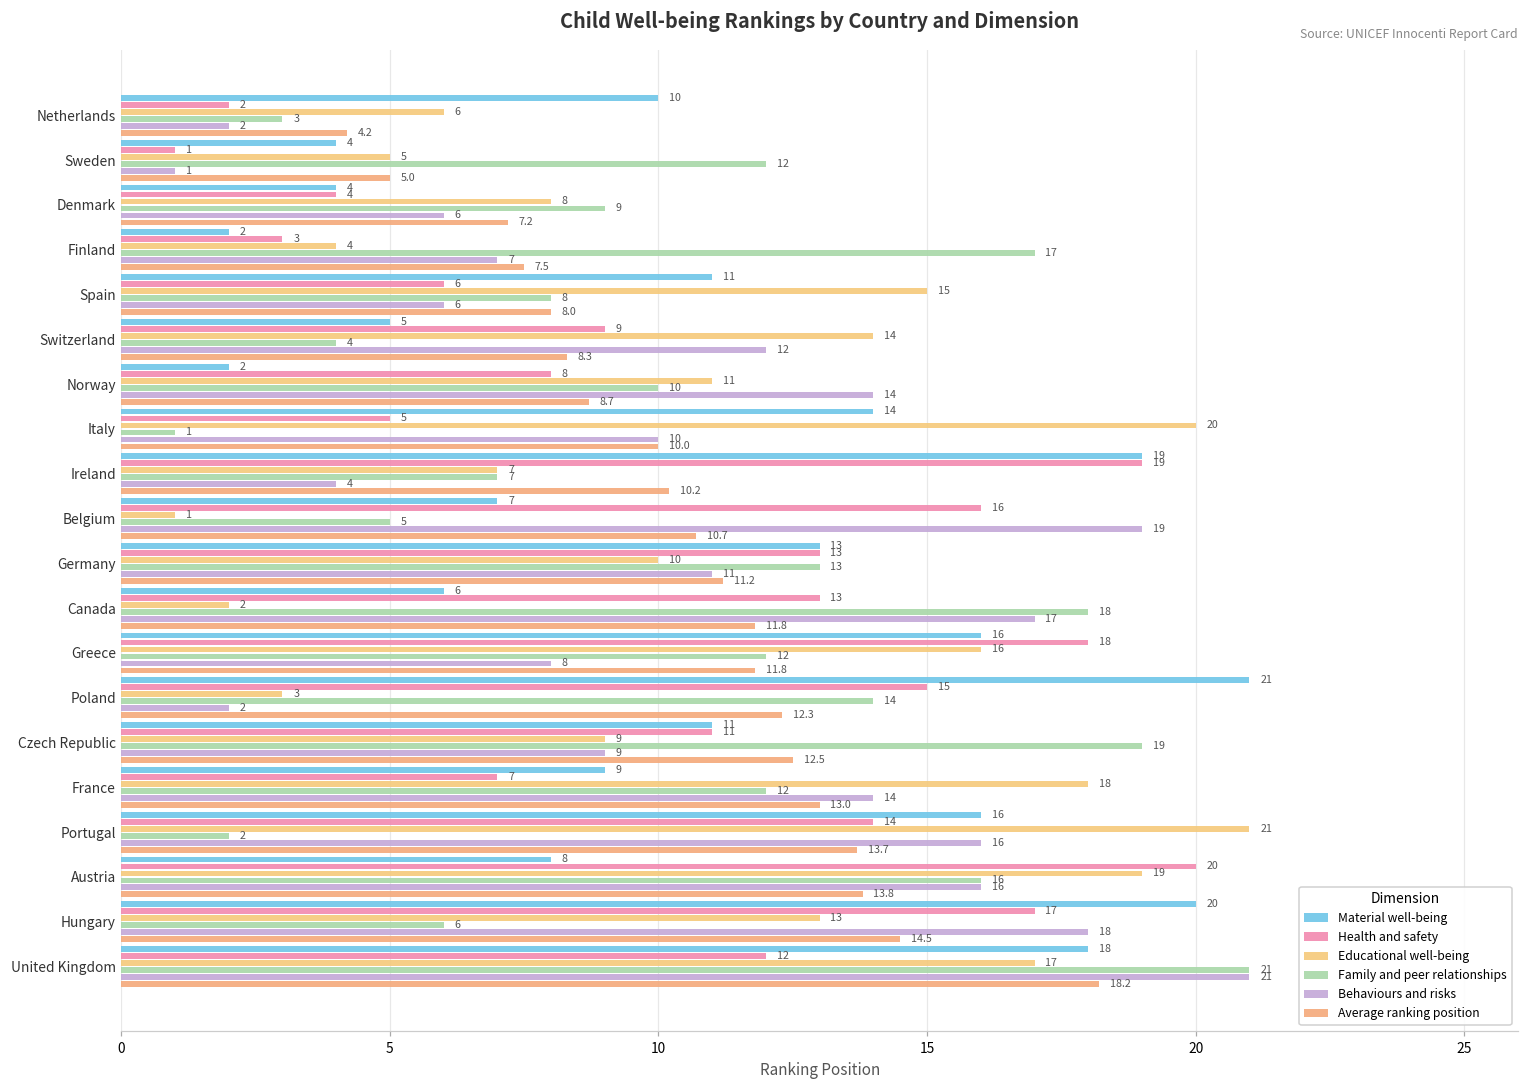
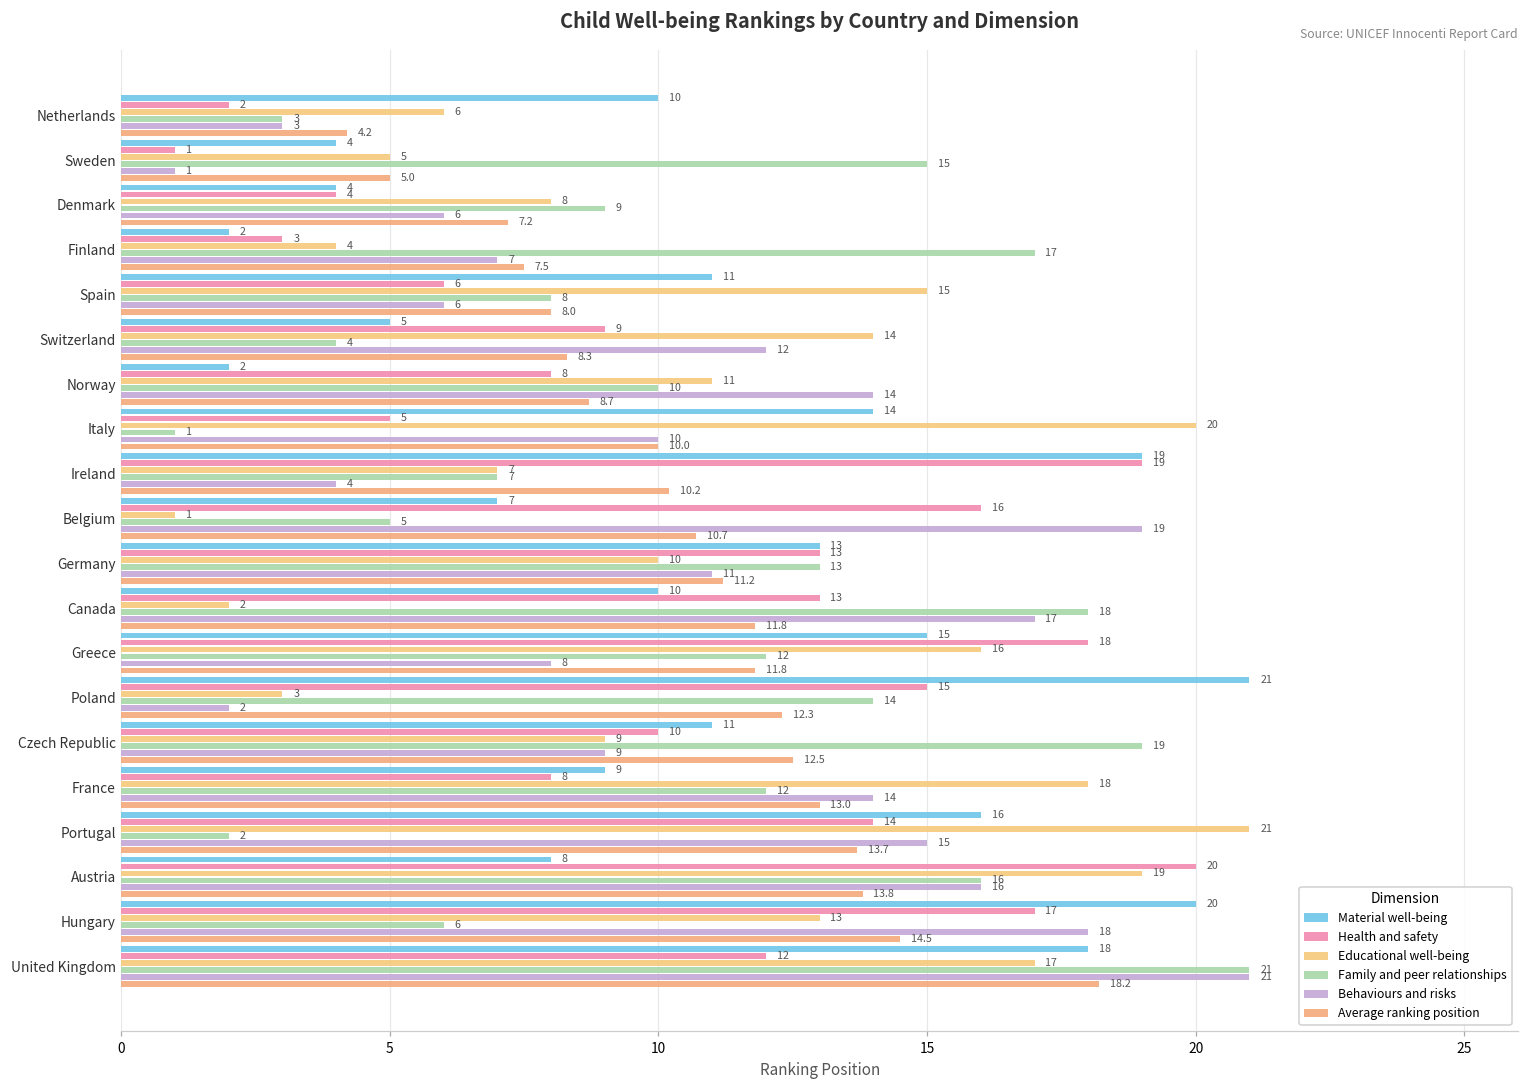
  {
    "Material well-being": {
      "Netherlands": 10,
      "Finland": 2,
      "Spain": 11,
      "Switzerland": 5,
      "Norway": 2,
      "Italy": 14,
      "Belgium": 7,
-     "Canada": 6,
-     "Greece": 16,
+     "Canada": 10,
+     "Greece": 15,
      "Poland": 21,
      "France": 9,
      "Portugal": 16,
      "Austria": 8,
      "Hungary": 20,
      "United Kingdom": 18
    },
    "Health and safety": {
      "Netherlands": 2,
      "Sweden": 1,
      "Finland": 3,
      "Spain": 6,
      "Switzerland": 9,
      "Norway": 8,
      "Italy": 5,
      "Belgium": 16,
      "Canada": 13,
      "Greece": 18,
      "Poland": 15,
-     "Czech Republic": 11,
-     "France": 7,
+     "Czech Republic": 10,
+     "France": 8,
      "Portugal": 14,
      "Austria": 20,
      "Hungary": 17,
      "United Kingdom": 12
    },
    "Family and peer relationships": {
      "Netherlands": 3,
-     "Sweden": 12,
+     "Sweden": 15,
      "Denmark": 9,
      "Finland": 17,
      "Spain": 8,
      "Switzerland": 4,
      "Norway": 10,
      "Italy": 1,
      "Belgium": 5,
      "Germany": 13,
      "Canada": 18,
      "Greece": 12,
      "Poland": 14,
      "Czech Republic": 19,
      "France": 12,
      "Portugal": 2,
      "Hungary": 6
    },
    "Behaviours and risks": {
-     "Netherlands": 2,
+     "Netherlands": 3,
      "Sweden": 1,
      "Denmark": 6,
      "Finland": 7,
      "Spain": 6,
      "Switzerland": 12,
      "Norway": 14,
      "Ireland": 4,
      "Belgium": 19,
      "Canada": 17,
      "Greece": 8,
      "Poland": 2,
      "Czech Republic": 9,
      "France": 14,
-     "Portugal": 16,
+     "Portugal": 15,
      "Hungary": 18
    }
  }
